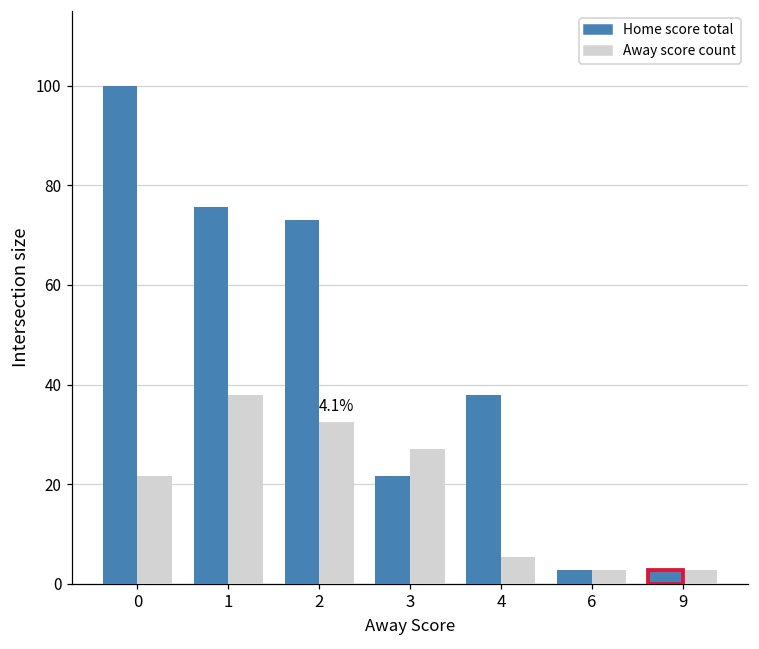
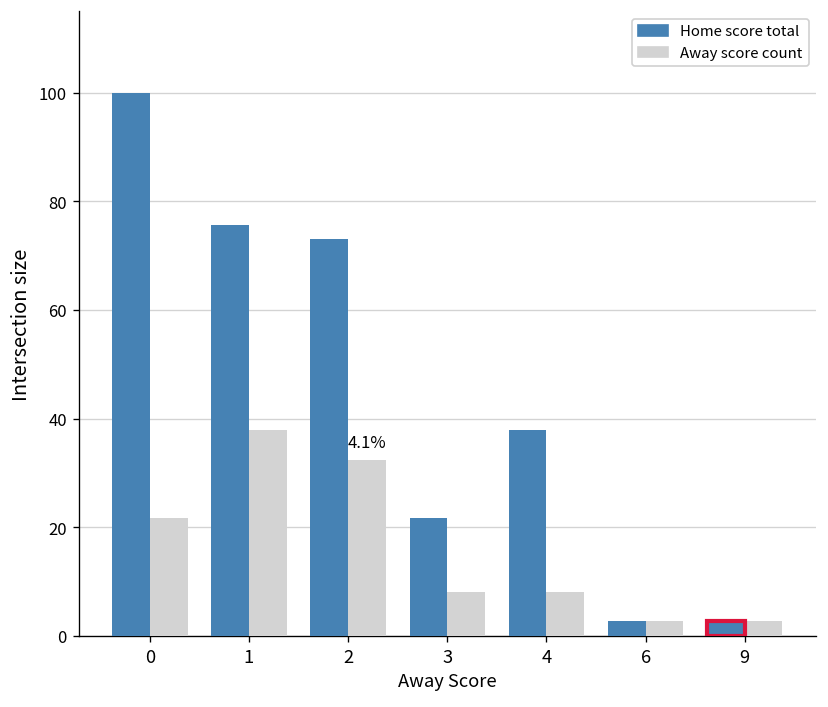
  {
    "Away score count": {
      "0": 22,
      "1": 38,
-     "3": 27,
-     "4": 5,
+     "3": 8,
+     "4": 8,
      "6": 3,
      "9": 3
    }
  }
